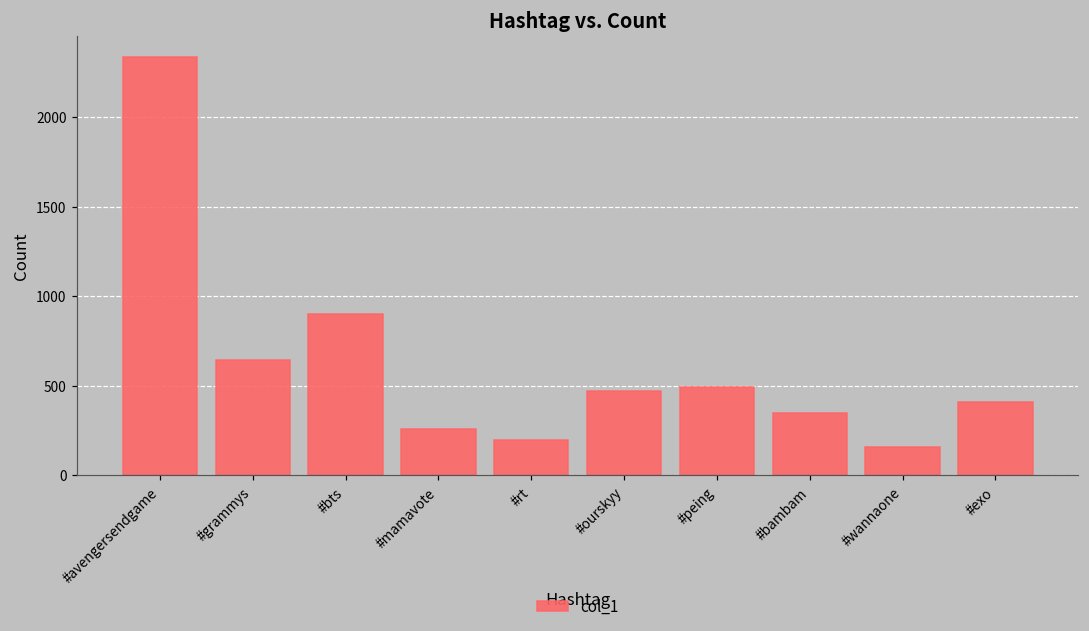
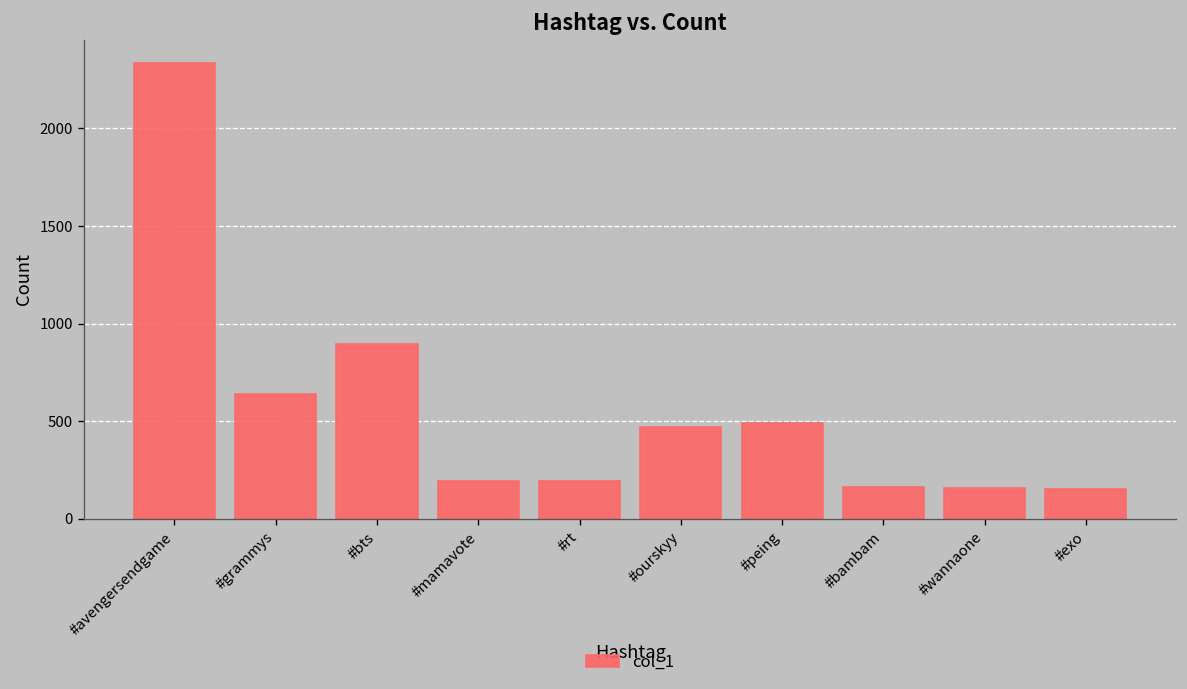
  {
    "#avengersendgame": 2340,
    "#grammys": 640,
    "#bts": 900,
-   "#mamavote": 260,
+   "#mamavote": 200,
    "#rt": 190,
    "#ourskyy": 470,
    "#peing": 490,
-   "#bambam": 350,
+   "#bambam": 170,
    "#wannaone": 160,
-   "#exo": 410
+   "#exo": 160
  }
